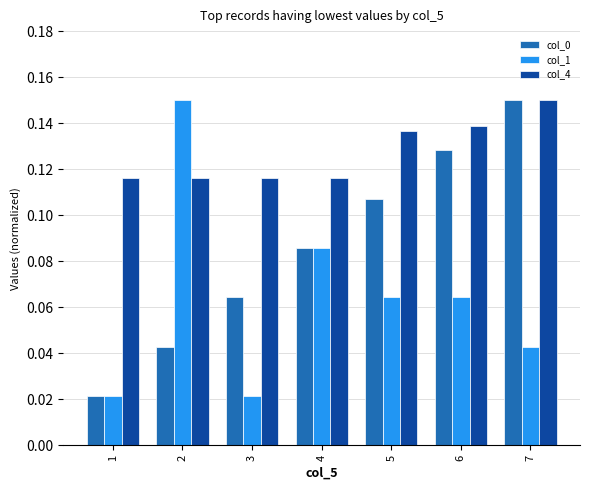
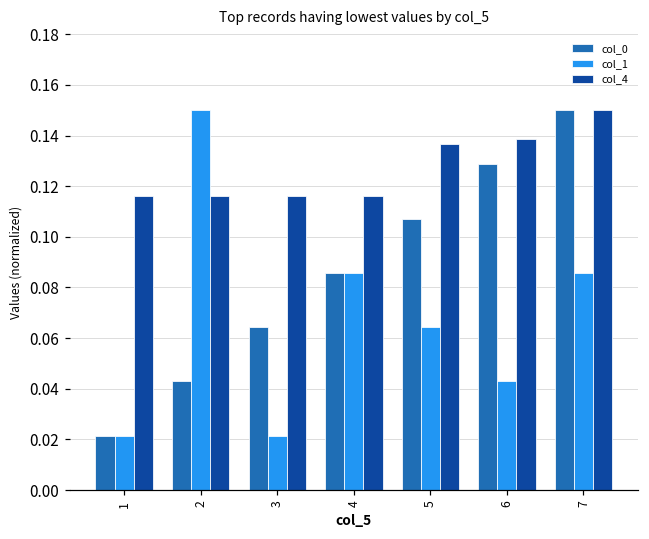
  {
    "col_1": {
      "1": 0.021,
      "2": 0.150,
      "3": 0.021,
      "4": 0.086,
      "5": 0.064,
-     "6": 0.064,
-     "7": 0.043
+     "6": 0.043,
+     "7": 0.086
    }
  }
